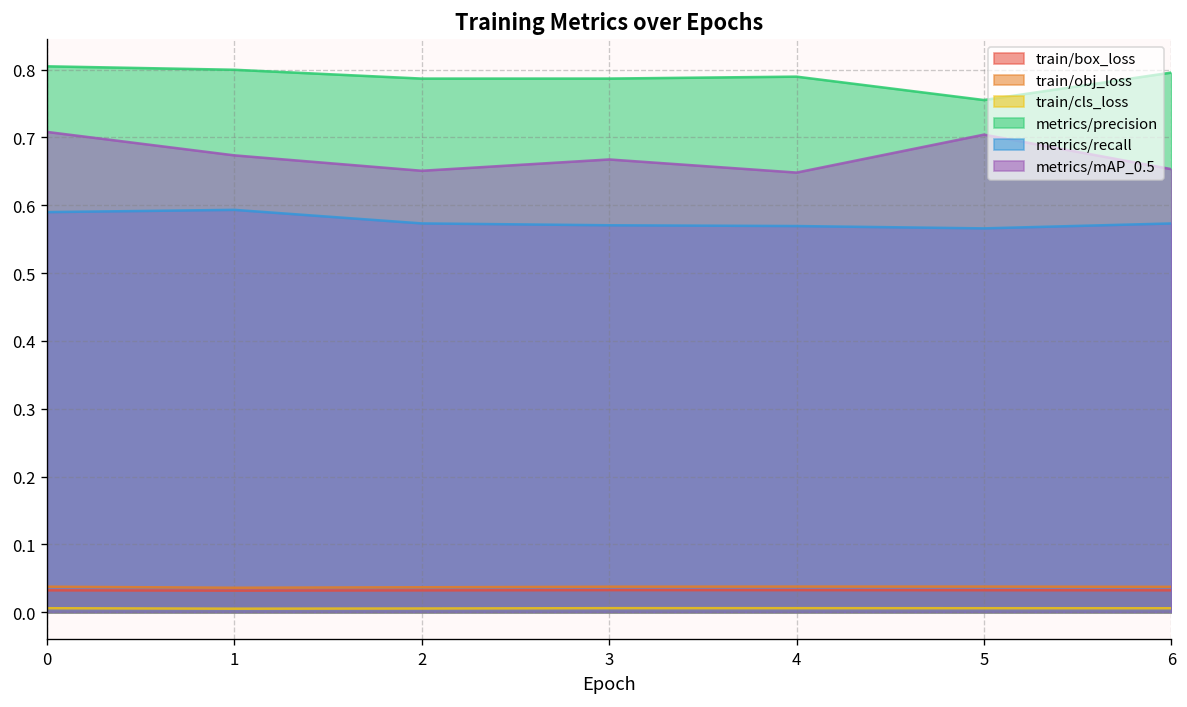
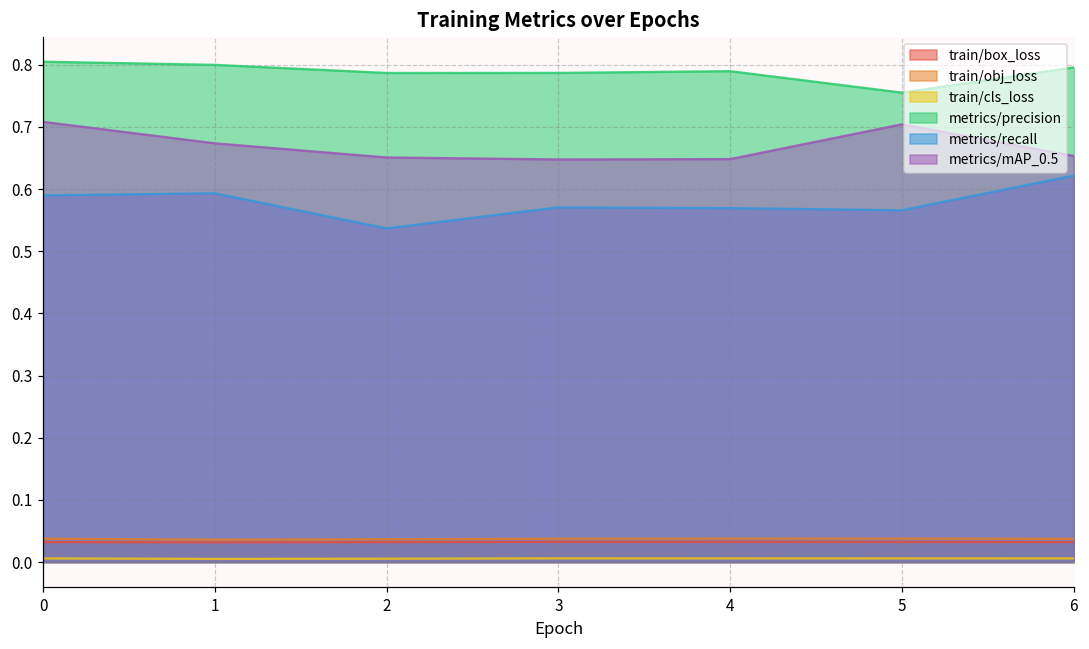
  {
    "train/cls_loss": {
      "0": 0.01,
      "1": 0.01,
      "2": 0.01,
      "3": 0.01,
      "4": 0.01,
      "5": 0.01,
      "6": 0.01
    },
    "metrics/precision": {
      "0": 0.80,
      "1": 0.80,
      "2": 0.79,
      "3": 0.79,
      "4": 0.79,
      "5": 0.76,
      "6": 0.80
    },
    "metrics/recall": {
      "0": 0.59,
      "1": 0.59,
-     "2": 0.57,
+     "2": 0.54,
      "3": 0.57,
      "4": 0.57,
      "5": 0.57,
-     "6": 0.57
+     "6": 0.62
    },
    "metrics/mAP_0.5": {
      "0": 0.71,
      "1": 0.67,
      "2": 0.65,
-     "3": 0.67,
+     "3": 0.65,
      "4": 0.65,
      "5": 0.70,
      "6": 0.65
    }
  }
